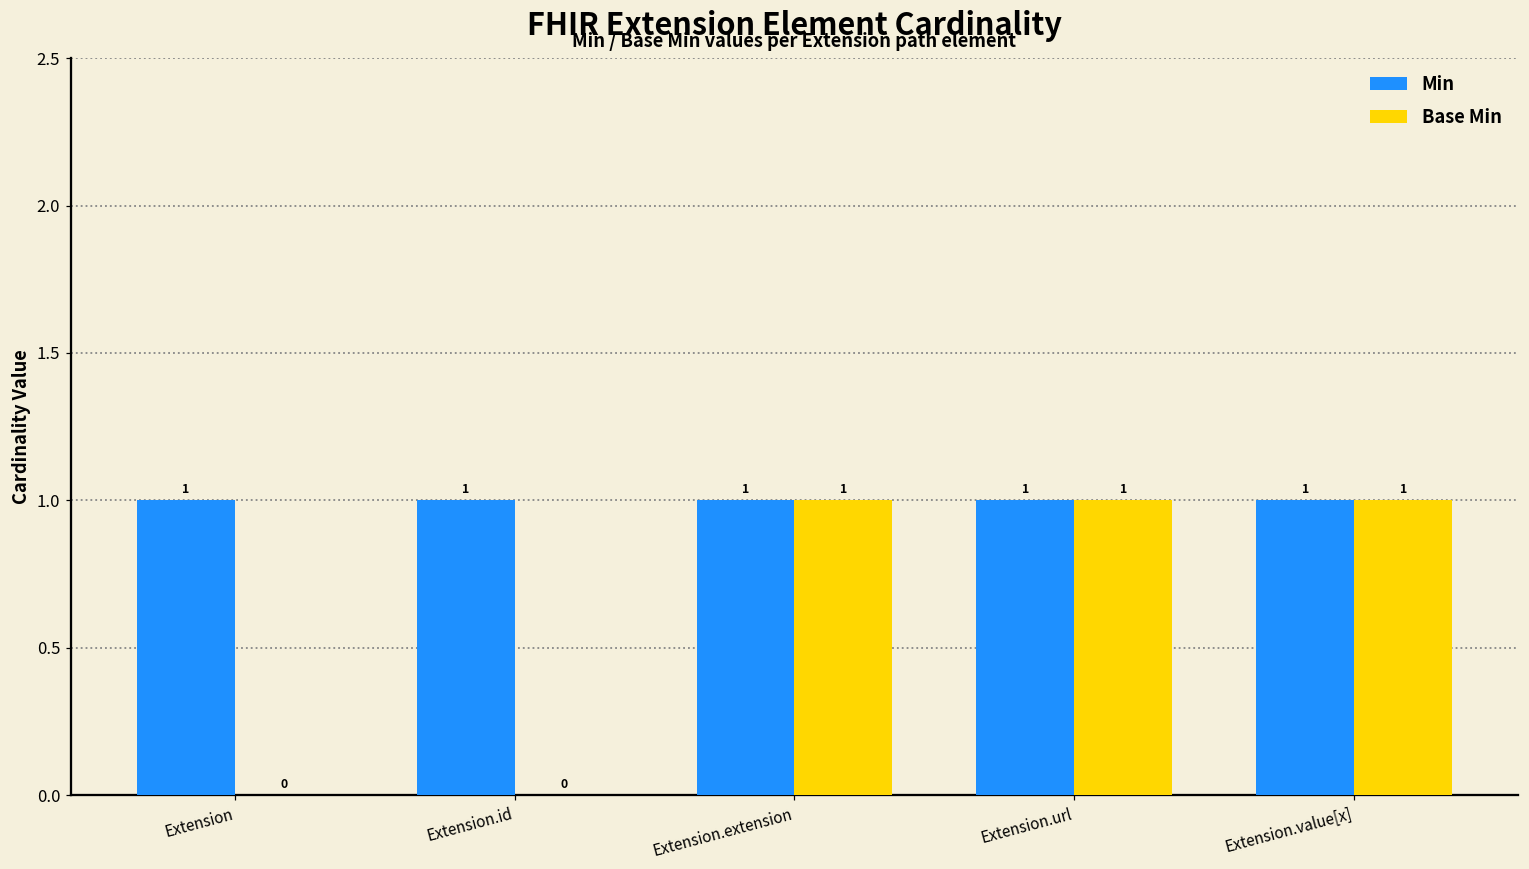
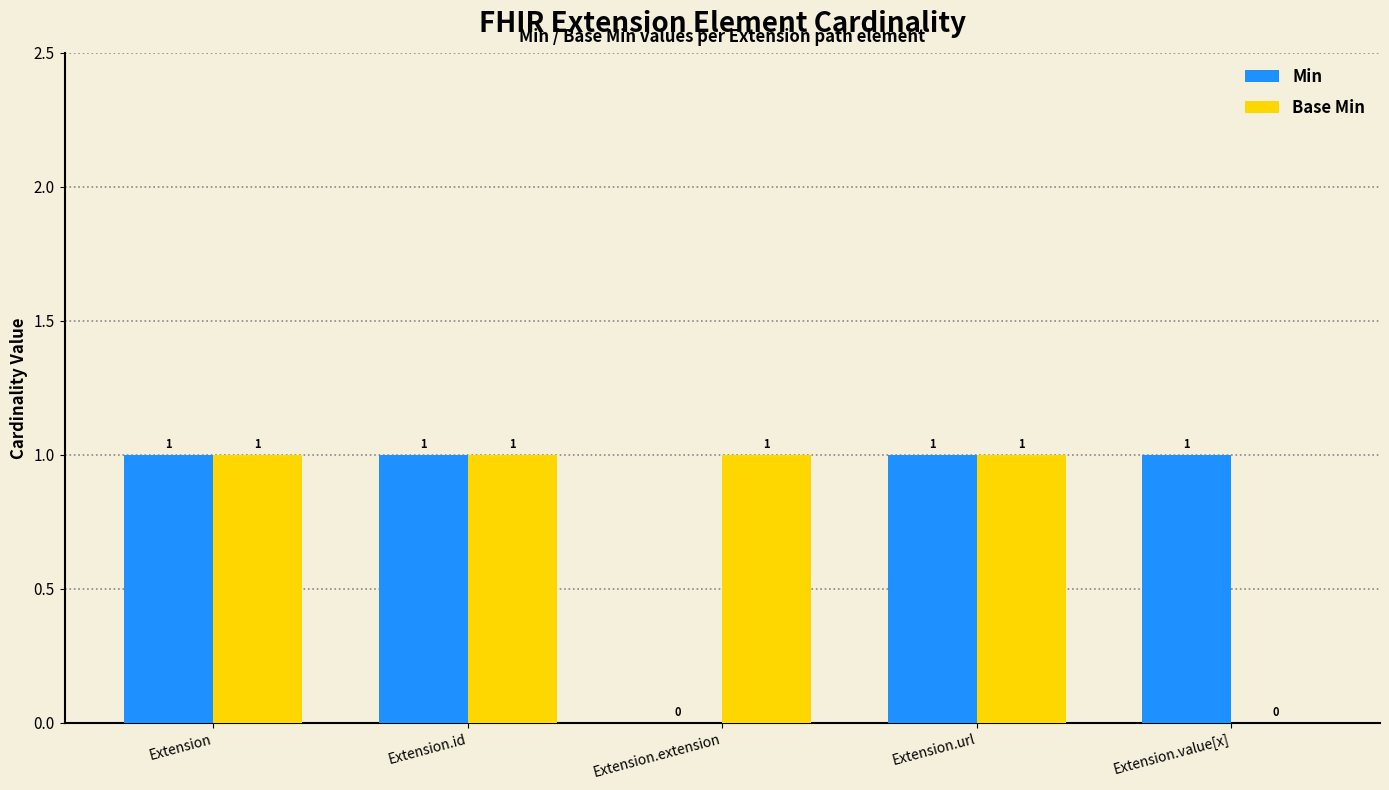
  {
    "Min": {
      "Extension": 1,
      "Extension.id": 1,
-     "Extension.extension": 1,
+     "Extension.extension": 0,
      "Extension.url": 1,
      "Extension.value[x]": 1
    },
    "Base Min": {
-     "Extension": 0,
-     "Extension.id": 0,
+     "Extension": 1,
+     "Extension.id": 1,
      "Extension.extension": 1,
      "Extension.url": 1,
-     "Extension.value[x]": 1
+     "Extension.value[x]": 0
    }
  }
